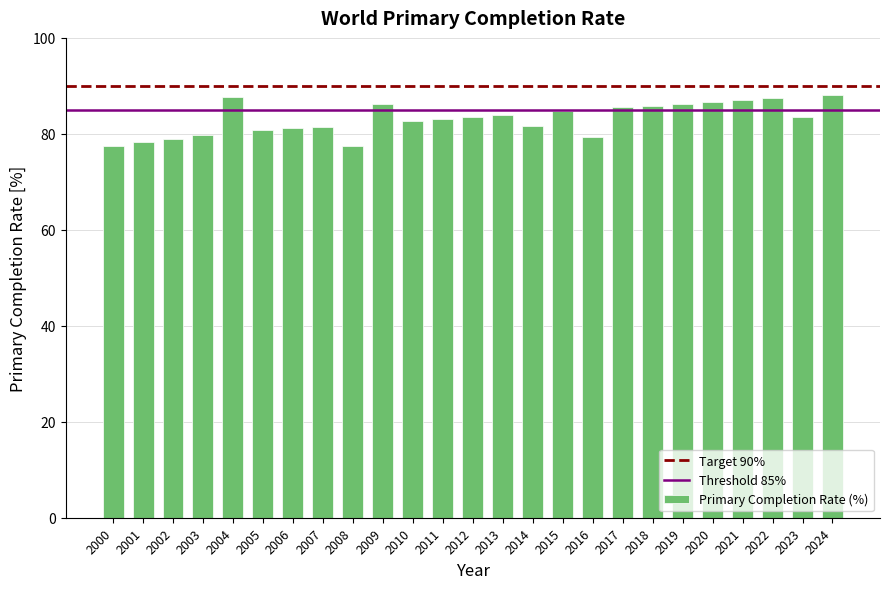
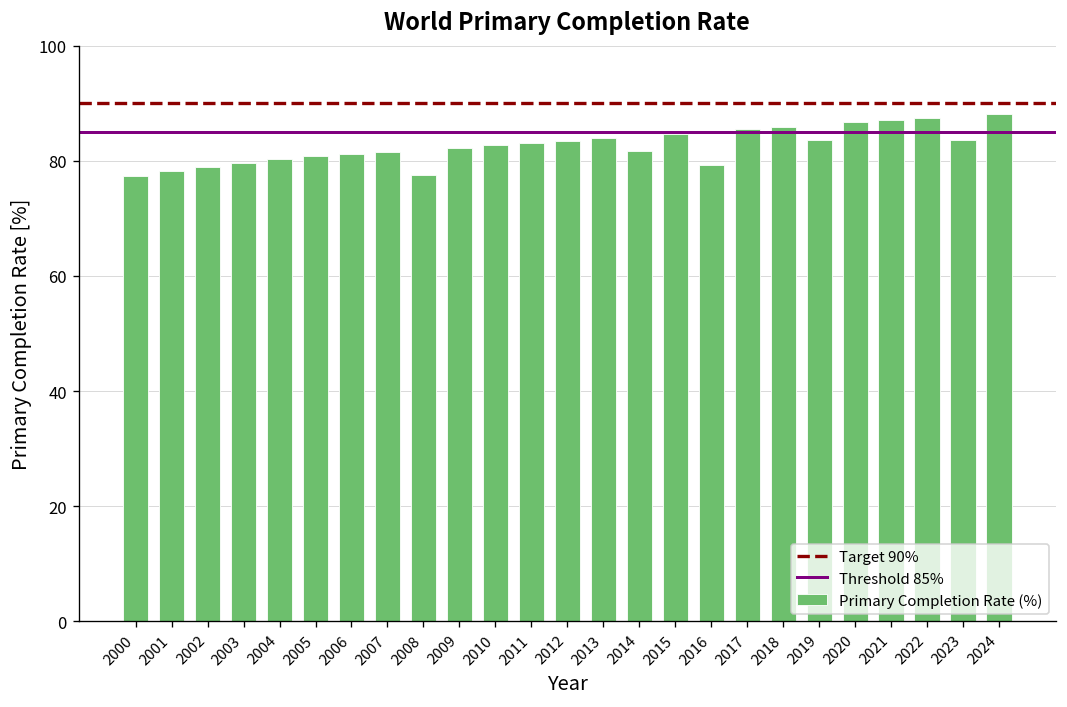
  {
    "2000": 77,
    "2001": 78,
    "2002": 79,
    "2003": 80,
-   "2004": 88,
+   "2004": 80,
    "2005": 81,
    "2006": 81,
    "2007": 82,
    "2008": 78,
-   "2009": 86,
+   "2009": 82,
    "2010": 83,
    "2011": 83,
    "2012": 84,
    "2013": 84,
    "2014": 82,
    "2015": 85,
    "2016": 79,
    "2017": 86,
    "2018": 86,
-   "2019": 86,
+   "2019": 84,
    "2020": 87,
    "2021": 87,
    "2022": 87,
    "2023": 84,
    "2024": 88
  }
